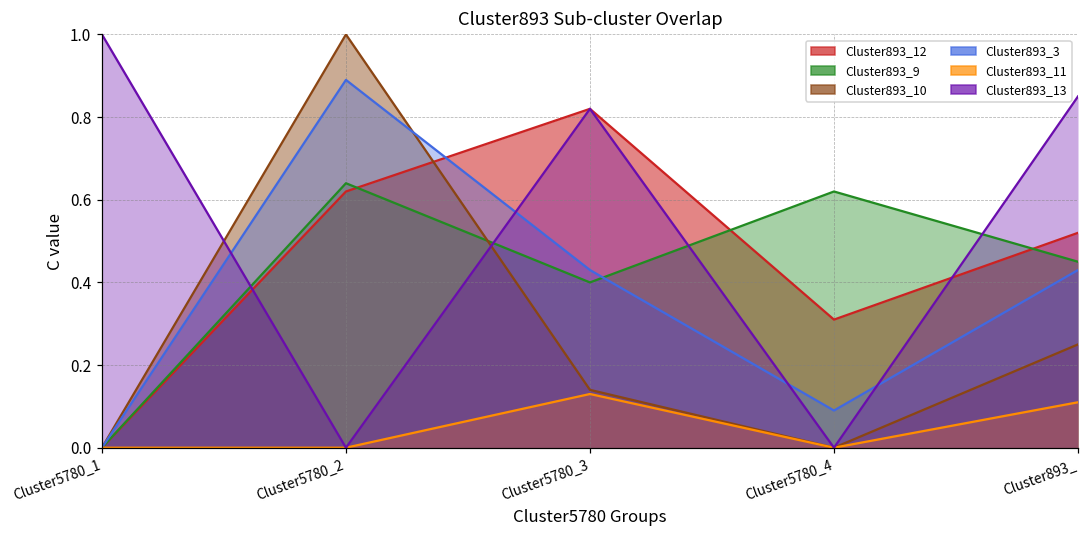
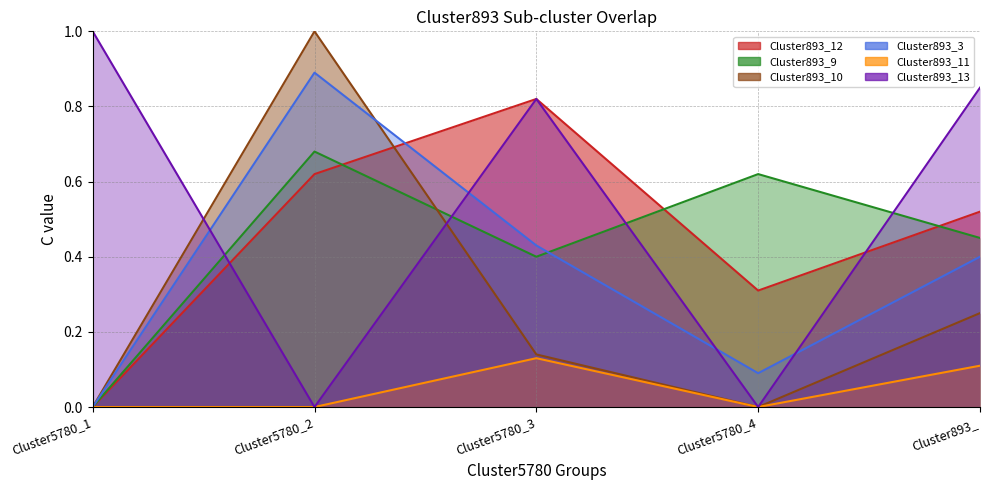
  {
    "Cluster893_12": {
      "Cluster5780_2": 0.62,
      "Cluster5780_4": 0.31,
      "Cluster893_": 0.52
    },
    "Cluster893_9": {
-     "Cluster5780_2": 0.64,
+     "Cluster5780_2": 0.68,
      "Cluster5780_3": 0.40,
      "Cluster5780_4": 0.62,
      "Cluster893_": 0.45
    },
    "Cluster893_10": {
      "Cluster5780_2": 1.00,
      "Cluster5780_3": 0.14,
      "Cluster893_": 0.25
    },
    "Cluster893_3": {
      "Cluster5780_2": 0.89,
      "Cluster5780_3": 0.43,
      "Cluster5780_4": 0.09,
-     "Cluster893_": 0.43
+     "Cluster893_": 0.40
    },
    "Cluster893_11": {
      "Cluster5780_3": 0.13,
      "Cluster893_": 0.11
    },
    "Cluster893_13": {
      "Cluster5780_1": 1.00,
      "Cluster893_": 0.85
    }
  }
